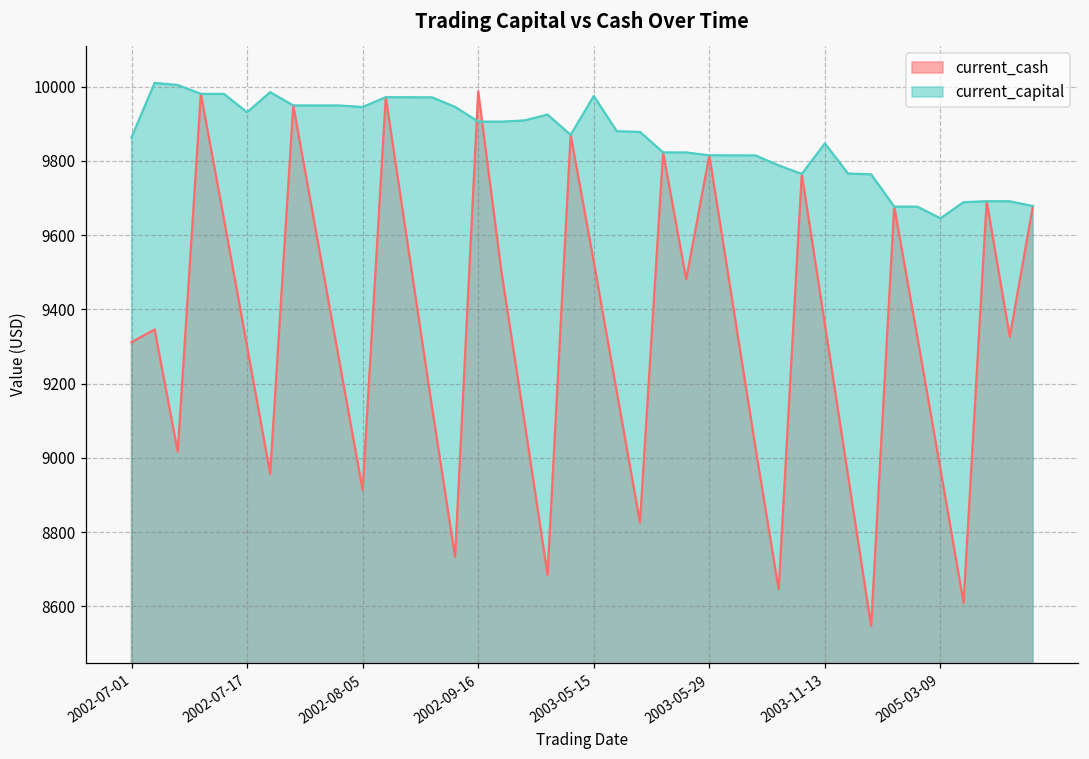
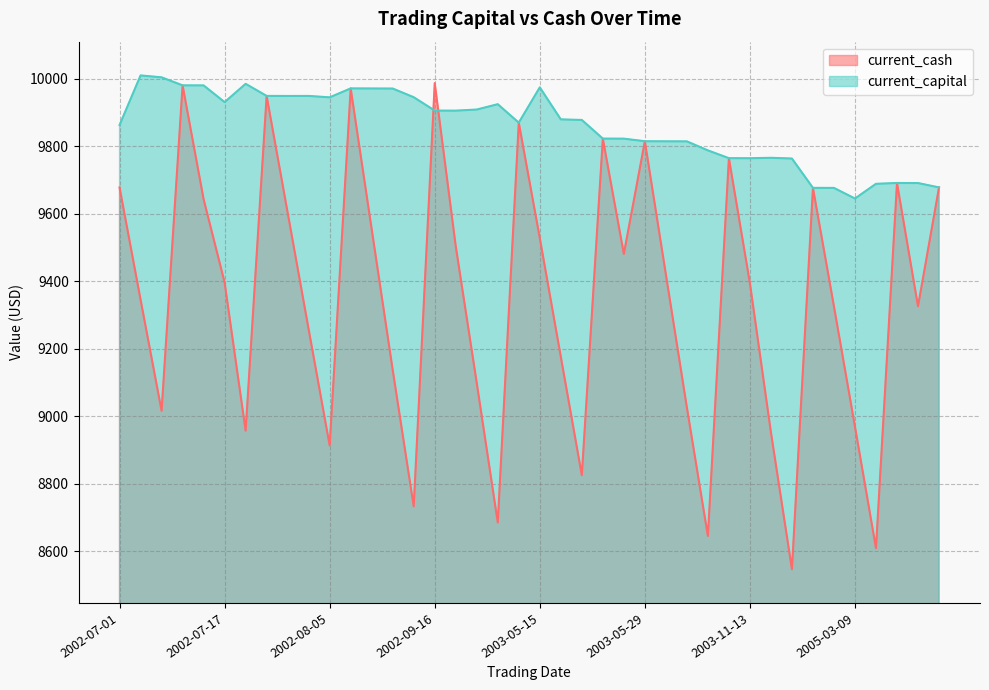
  {
    "current_cash": {
-     "2002-07-01": 9310,
-     "2002-07-17": 9300,
+     "2002-07-01": 9680,
+     "2002-07-17": 9400,
      "2002-08-05": 8910,
      "2002-09-16": 9990,
      "2003-05-15": 9530,
-     "2003-11-13": 9360,
+     "2003-11-13": 9390,
      "2005-03-09": 8970
    },
    "current_capital": {
      "2002-07-01": 9860,
      "2002-07-17": 9930,
      "2002-08-05": 9940,
      "2002-09-16": 9910,
      "2003-05-15": 9970,
-     "2003-11-13": 9850,
+     "2003-11-13": 9760,
      "2005-03-09": 9650
    }
  }
